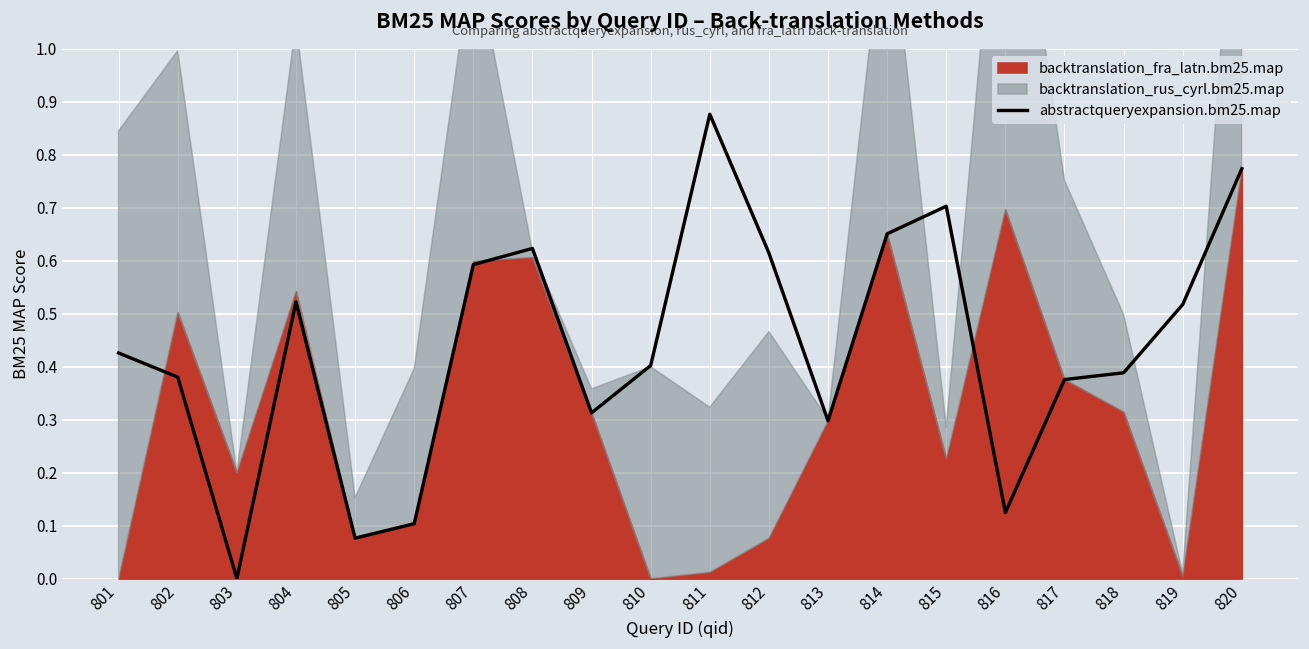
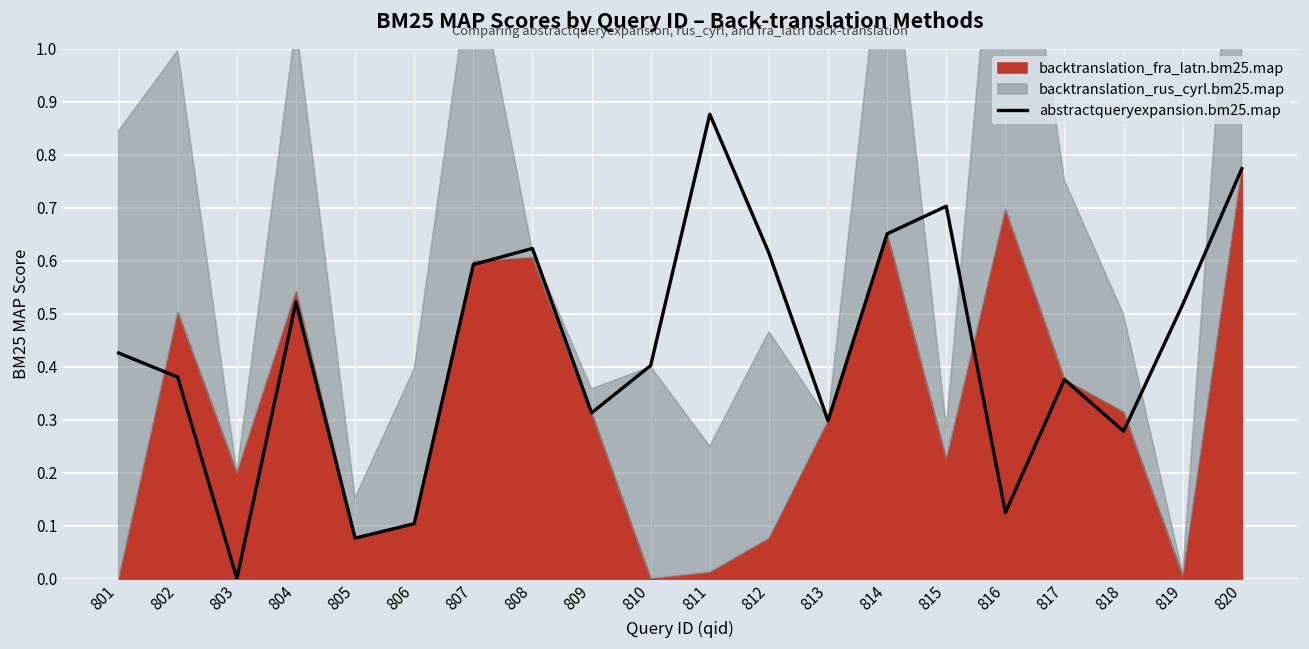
  {
    "abstractqueryexpansion.bm25.map": {
      "801": 0.43,
      "802": 0.38,
      "803": 0.00,
      "804": 0.52,
      "807": 0.59,
      "811": 0.88,
      "812": 0.61,
      "815": 0.70,
      "816": 0.12,
-     "818": 0.39,
+     "818": 0.28,
      "819": 0.52
    },
    "backtranslation_fra_latn.bm25.map": {
      "801": 0.00,
      "802": 0.50,
      "804": 0.54,
      "807": 0.60,
      "808": 0.61,
      "810": 0.00,
      "811": 0.01,
      "812": 0.08,
      "815": 0.23,
      "816": 0.70,
      "818": 0.31
    },
    "backtranslation_rus_cyrl.bm25.map": {
      "801": 0.85,
      "802": 0.49,
      "805": 0.08,
      "806": 0.29,
      "809": 0.05,
-     "811": 0.31,
+     "811": 0.24,
      "812": 0.39,
      "815": 0.06,
      "817": 0.38,
      "818": 0.18
    }
  }
